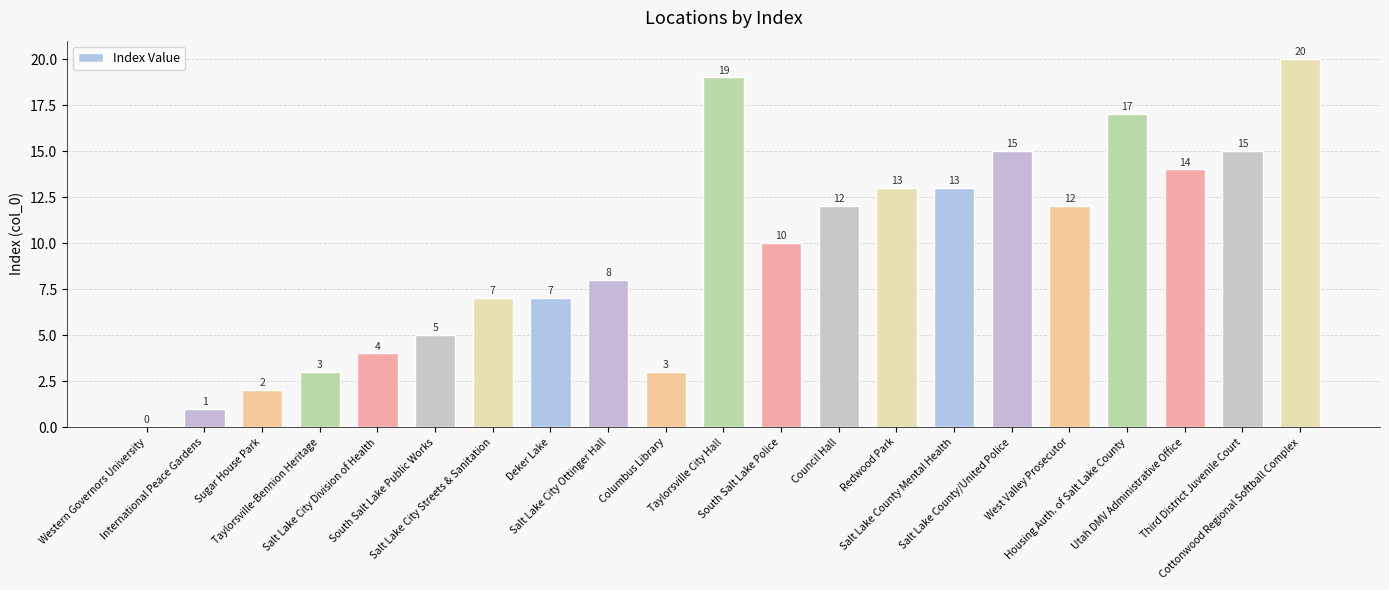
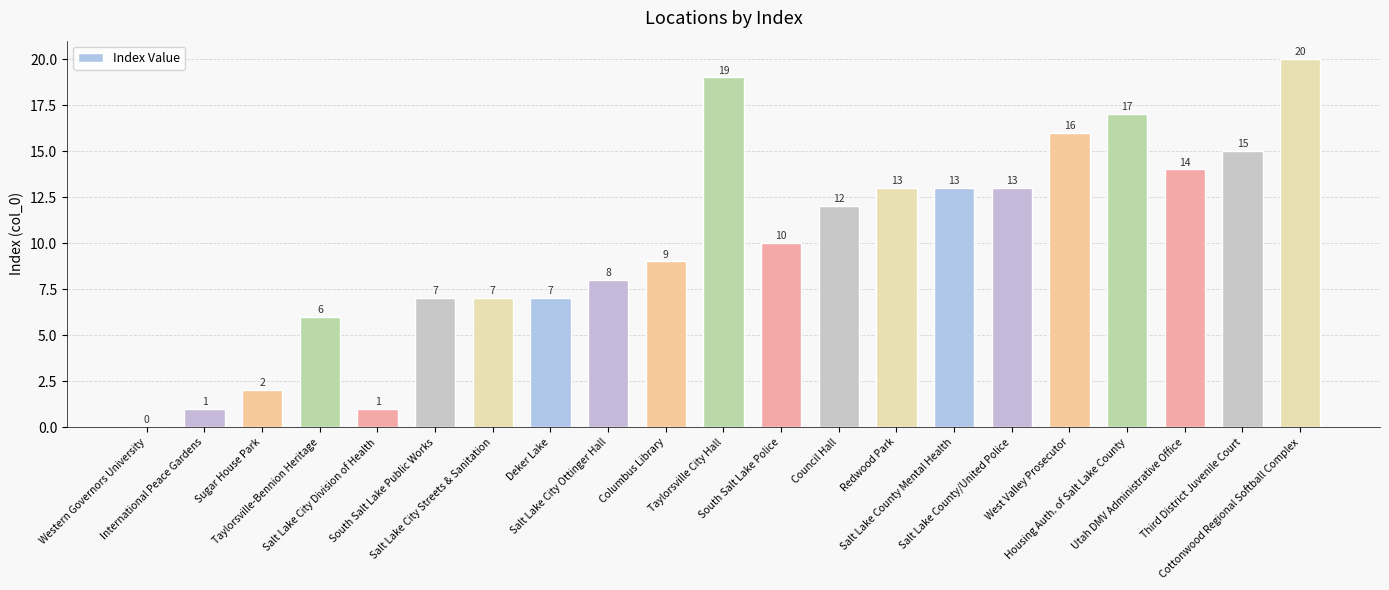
  {
    "Western Governors University": 0,
    "International Peace Gardens": 1,
    "Sugar House Park": 2,
-   "Taylorsville-Bennion Heritage": 3,
-   "Salt Lake City Division of Health": 4,
-   "South Salt Lake Public Works": 5,
+   "Taylorsville-Bennion Heritage": 6,
+   "Salt Lake City Division of Health": 1,
+   "South Salt Lake Public Works": 7,
    "Salt Lake City Streets & Sanitation": 7,
    "Deker Lake": 7,
    "Salt Lake City Ottinger Hall": 8,
-   "Columbus Library": 3,
+   "Columbus Library": 9,
    "Taylorsville City Hall": 19,
    "South Salt Lake Police": 10,
    "Council Hall": 12,
    "Redwood Park": 13,
    "Salt Lake County Mental Health": 13,
-   "Salt Lake County/United Police": 15,
-   "West Valley Prosecutor": 12,
+   "Salt Lake County/United Police": 13,
+   "West Valley Prosecutor": 16,
    "Housing Auth. of Salt Lake County": 17,
    "Utah DMV Administrative Office": 14,
    "Third District Juvenile Court": 15,
    "Cottonwood Regional Softball Complex": 20
  }
